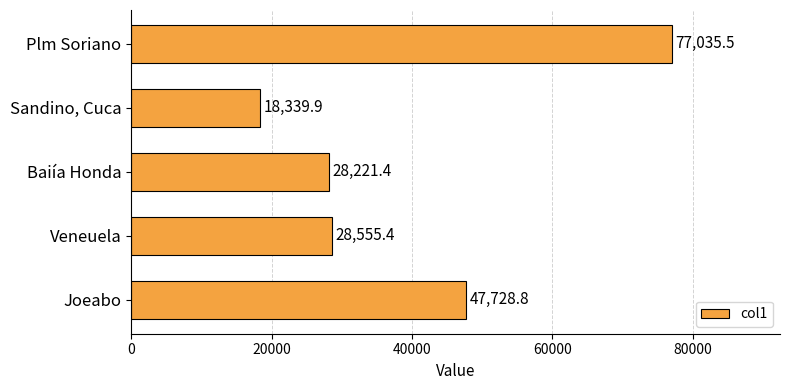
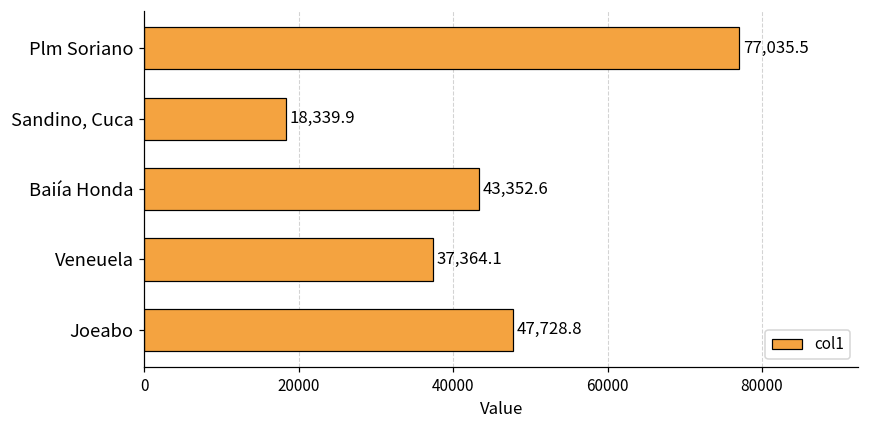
  {
    "Plm Soriano": "77,035.5",
    "Sandino, Cuca": "18,339.9",
-   "Baiía Honda": "28,221.4",
-   "Veneuela": "28,555.4",
+   "Baiía Honda": "43,352.6",
+   "Veneuela": "37,364.1",
    "Joeabo": "47,728.8"
  }
